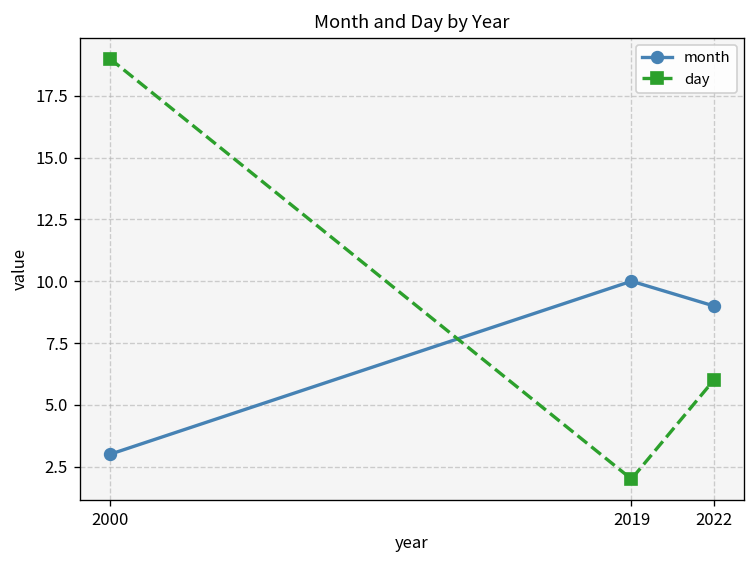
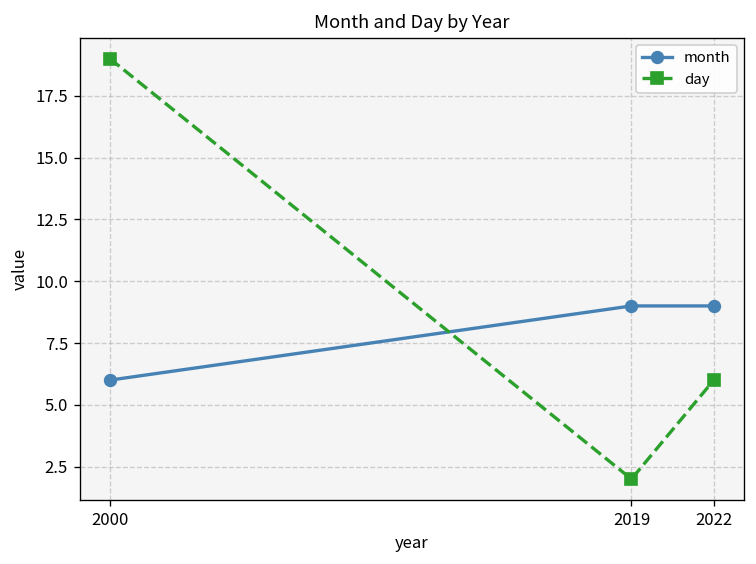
  {
    "month": {
-     "2000": 3,
-     "2019": 10,
+     "2000": 6,
+     "2019": 9,
      "2022": 9
    },
    "day": {
      "2000": 19,
      "2019": 2,
      "2022": 6
    }
  }
